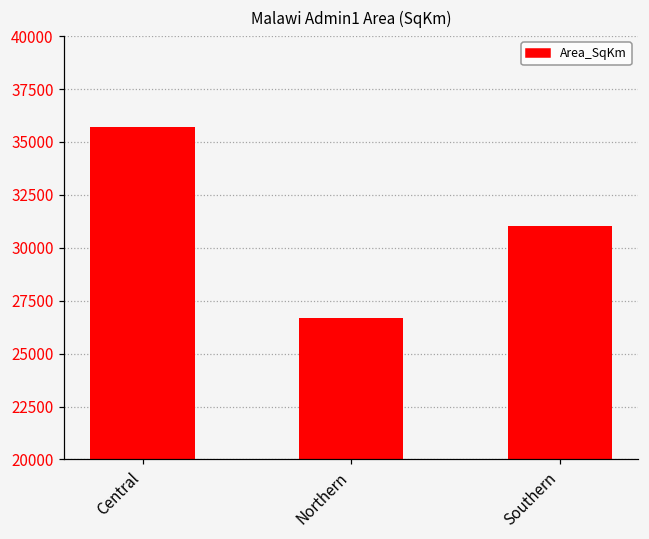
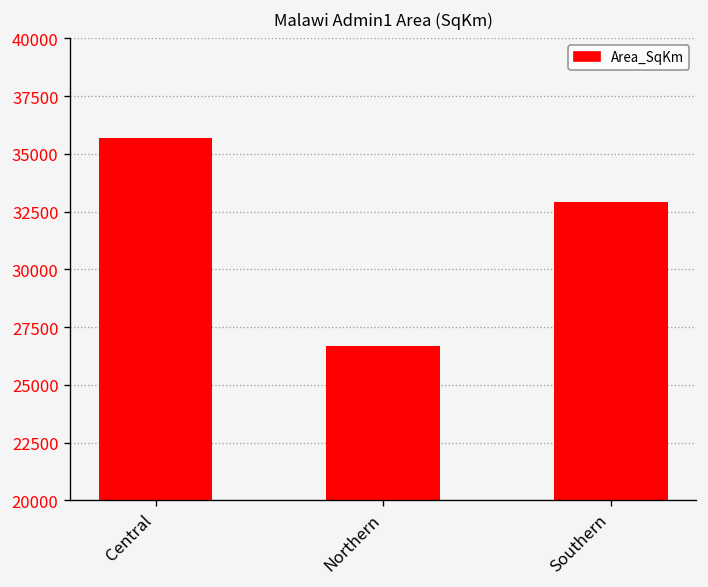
  {
    "Central": 35700,
    "Northern": 26700,
-   "Southern": 31000
+   "Southern": 32900
  }
